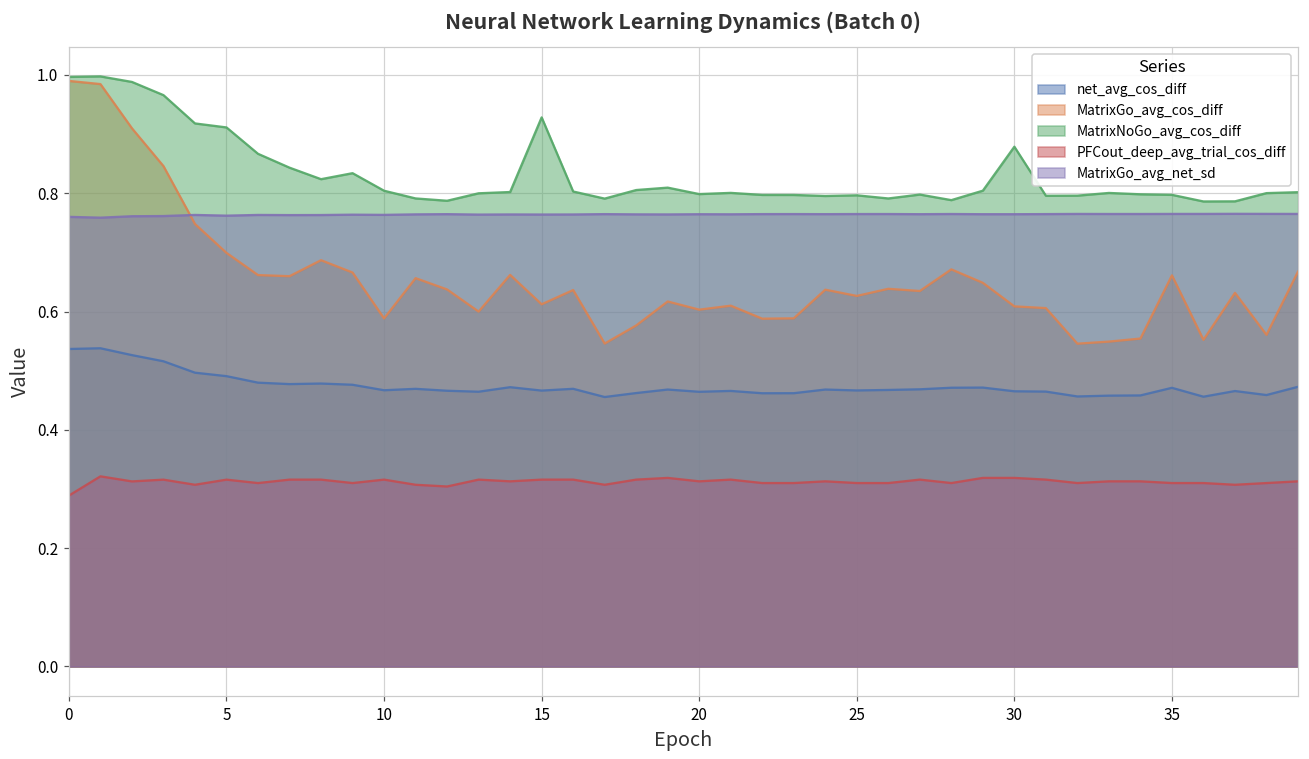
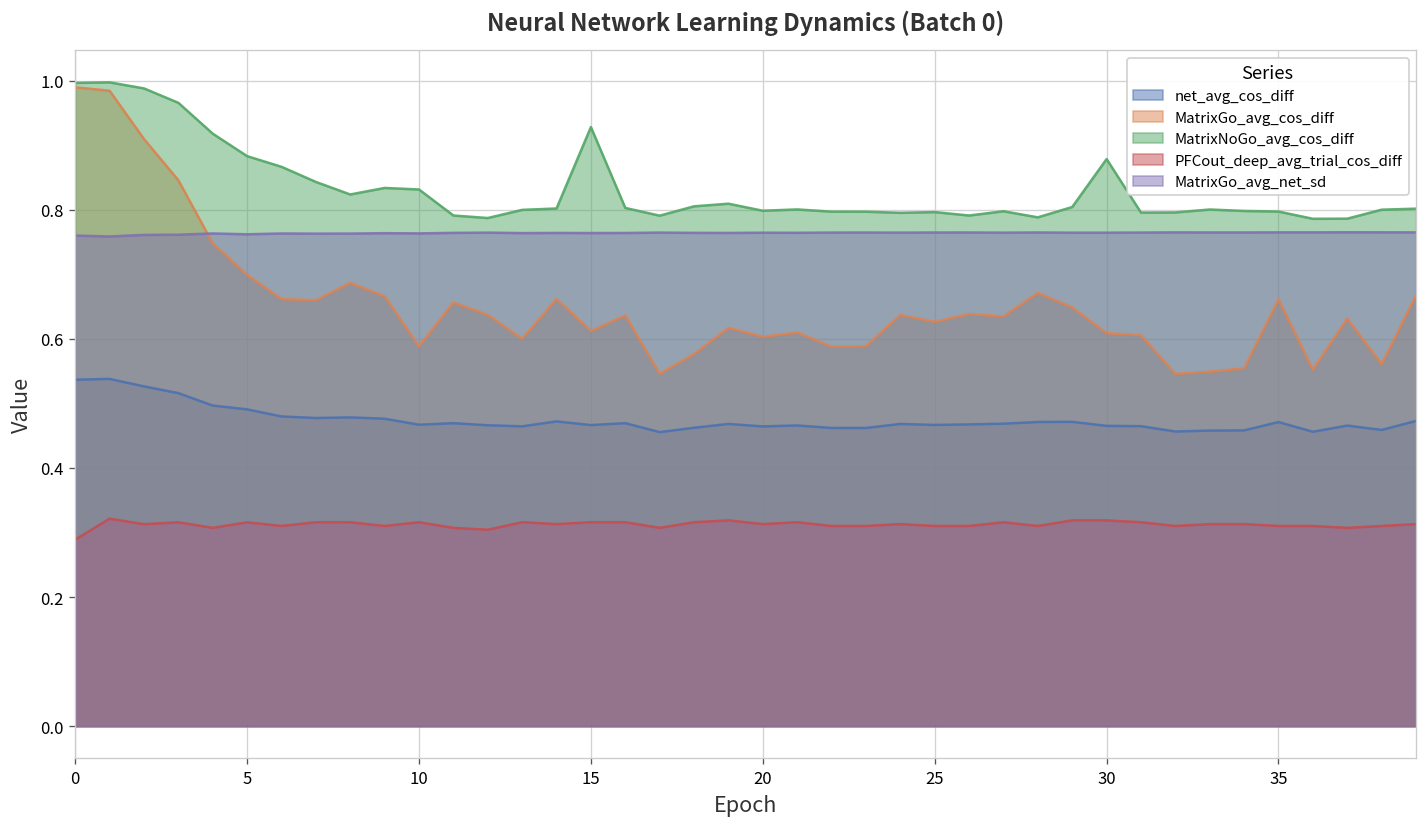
  {
    "MatrixNoGo_avg_cos_diff": {
      "0": 1.00,
-     "5": 0.91,
-     "10": 0.80,
+     "5": 0.88,
+     "10": 0.83,
      "15": 0.93,
      "20": 0.80,
      "25": 0.80,
      "30": 0.88,
      "35": 0.80
    }
  }
